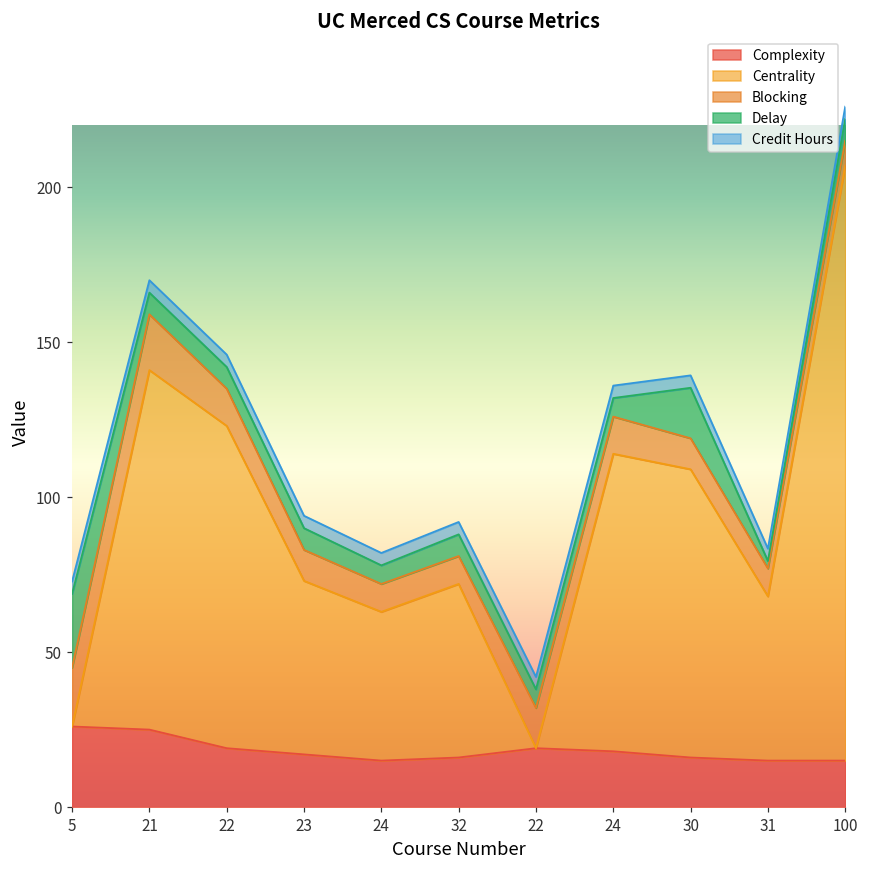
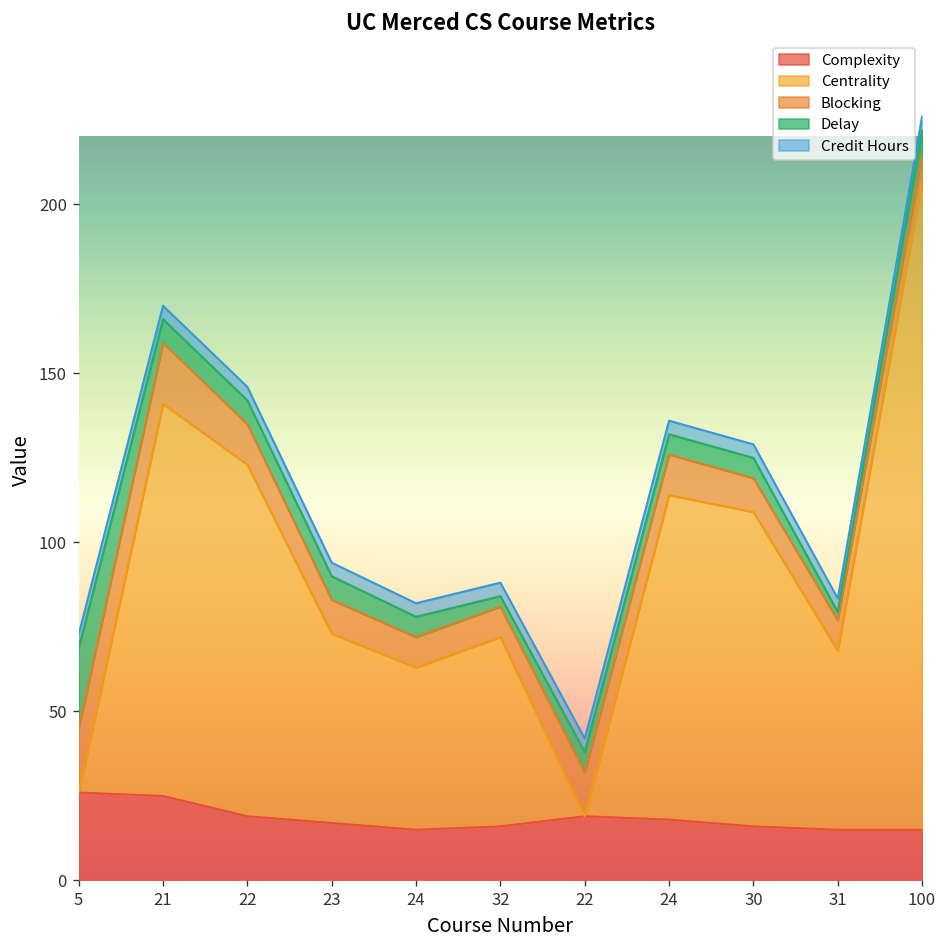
  {
    "Delay": {
      "5": 24,
      "21": 7,
      "23": 7,
-     "32": 7,
-     "30": 16,
+     "32": 3,
+     "30": 6,
      "31": 2,
      "100": 7
    },
    "Credit Hours": {
      "5": 4,
      "21": 4,
      "23": 4,
      "32": 4,
      "30": 4,
      "31": 4,
      "100": 4
    }
  }
